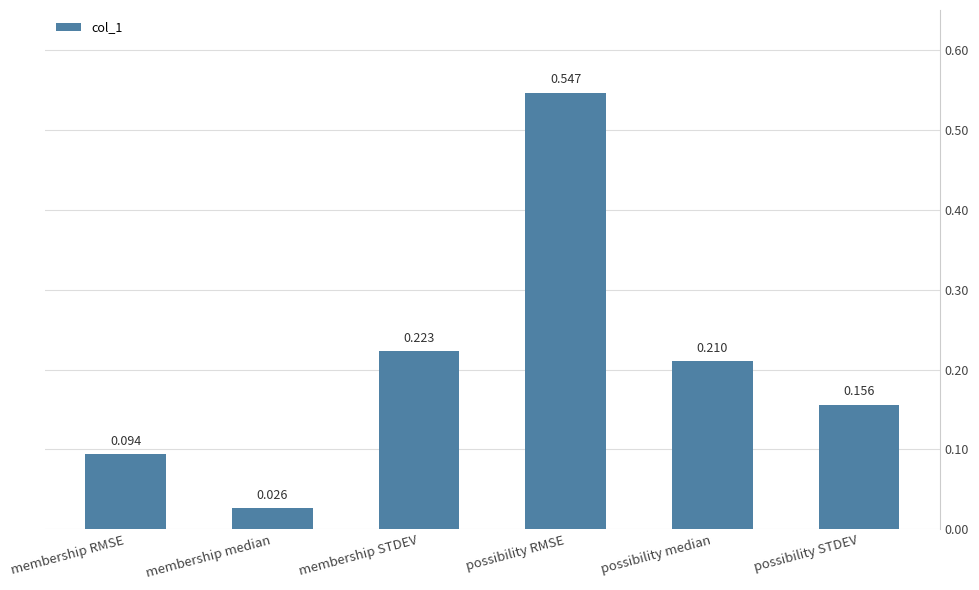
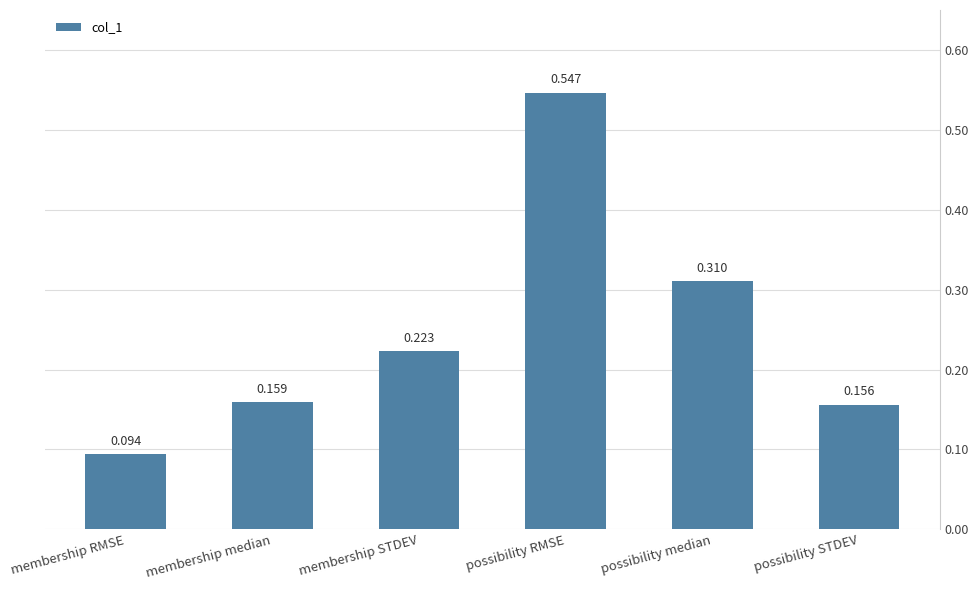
  {
    "membership RMSE": 0.094,
-   "membership median": 0.026,
+   "membership median": 0.159,
    "membership STDEV": 0.223,
    "possibility RMSE": 0.547,
-   "possibility median": 0.210,
+   "possibility median": 0.310,
    "possibility STDEV": 0.156
  }
